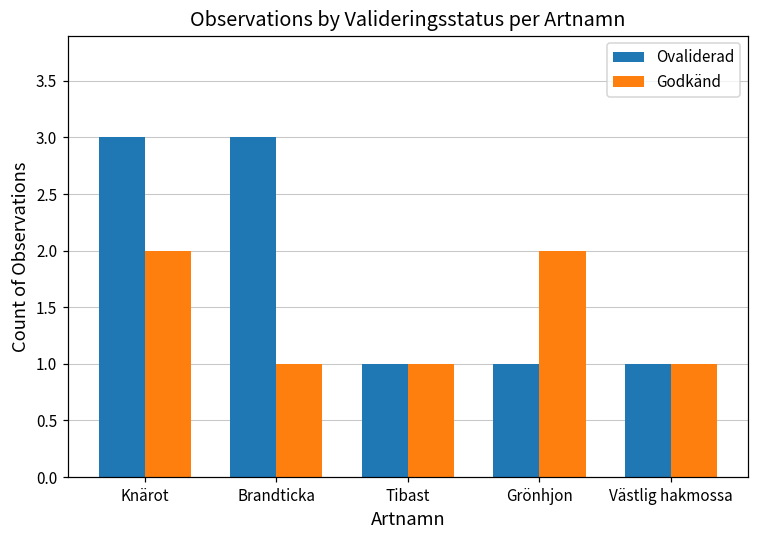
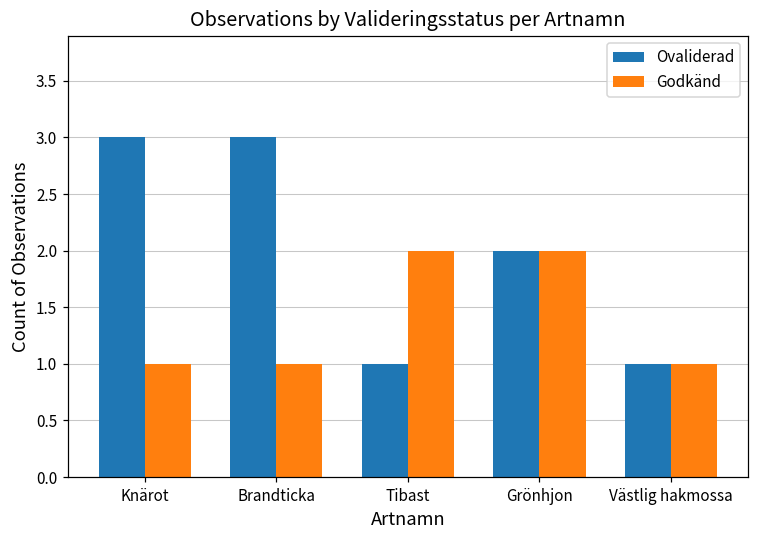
  {
    "Ovaliderad": {
      "Knärot": 3,
      "Brandticka": 3,
      "Tibast": 1,
-     "Grönhjon": 1,
+     "Grönhjon": 2,
      "Västlig hakmossa": 1
    },
    "Godkänd": {
-     "Knärot": 2,
+     "Knärot": 1,
      "Brandticka": 1,
-     "Tibast": 1,
+     "Tibast": 2,
      "Grönhjon": 2,
      "Västlig hakmossa": 1
    }
  }
